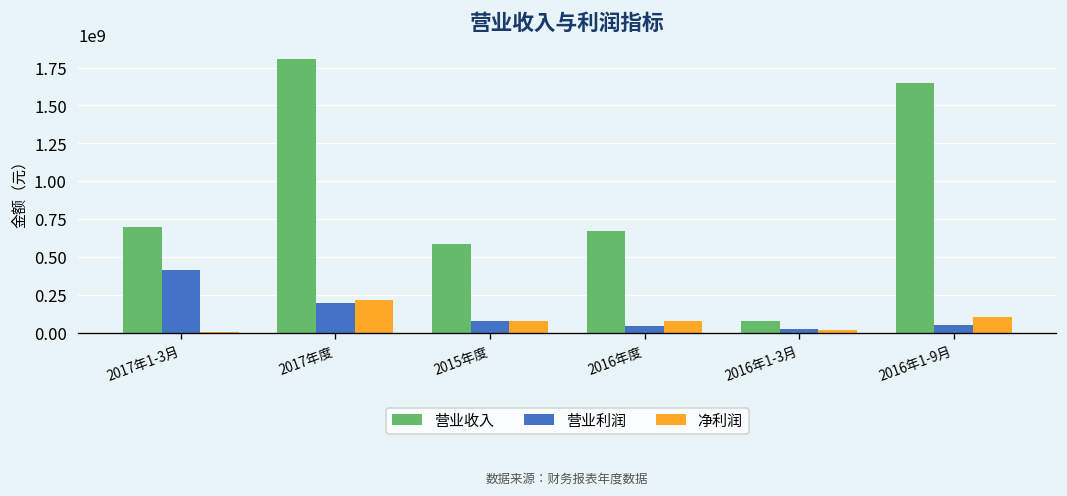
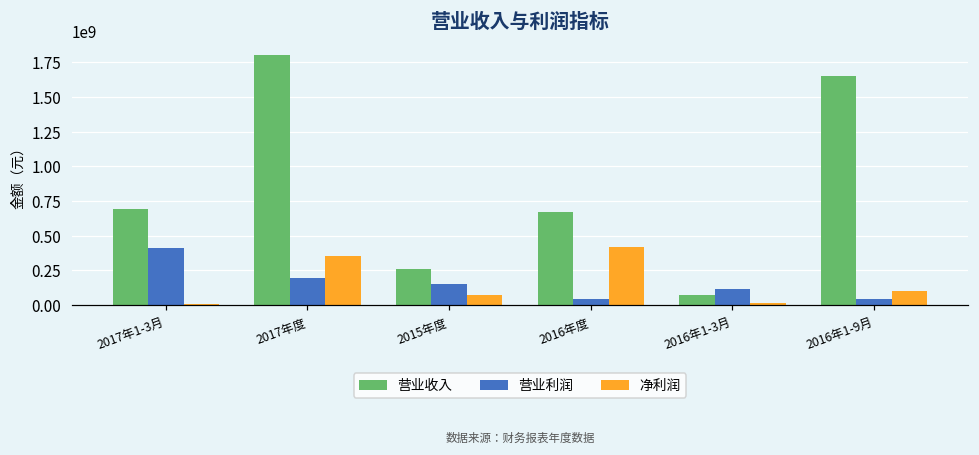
  {
    "营业收入": {
      "2017年1-3月": 690000000,
      "2017年度": 1800000000,
-     "2015年度": 590000000,
+     "2015年度": 260000000,
      "2016年度": 670000000,
      "2016年1-3月": 80000000,
      "2016年1-9月": 1650000000
    },
    "营业利润": {
      "2017年1-3月": 410000000,
      "2017年度": 200000000,
-     "2015年度": 80000000,
+     "2015年度": 150000000,
      "2016年度": 40000000,
-     "2016年1-3月": 20000000,
+     "2016年1-3月": 120000000,
      "2016年1-9月": 50000000
    },
    "净利润": {
-     "2017年度": 210000000,
+     "2017年度": 350000000,
      "2015年度": 70000000,
-     "2016年度": 80000000,
+     "2016年度": 420000000,
      "2016年1-9月": 100000000
    }
  }
